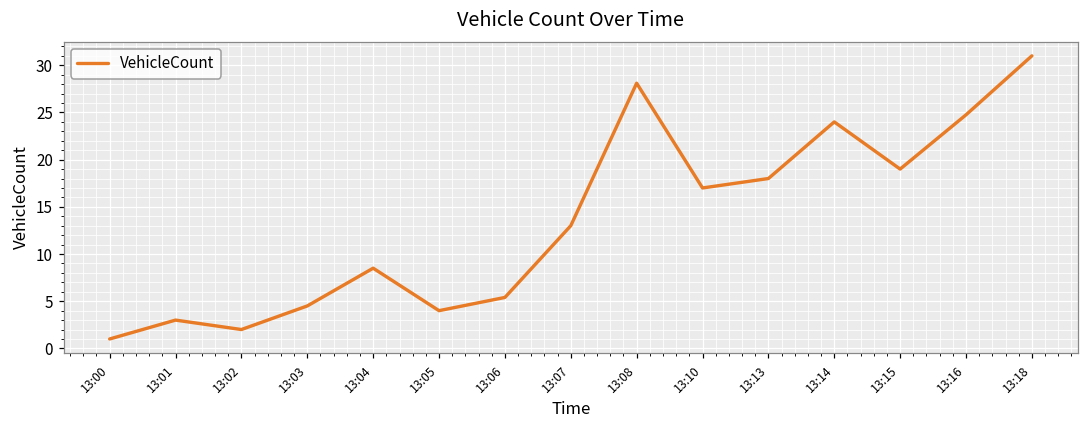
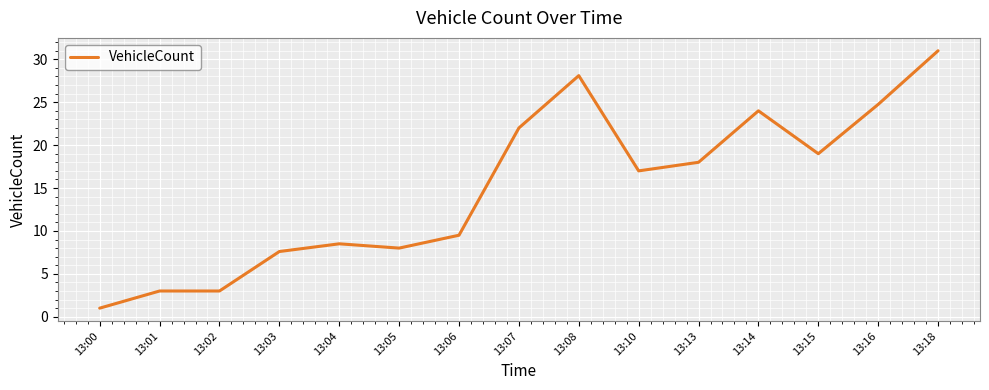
  {
    "13:00": 1,
    "13:01": 3,
-   "13:02": 2,
-   "13:03": 5,
+   "13:02": 3,
+   "13:03": 8,
    "13:04": 9,
-   "13:05": 4,
-   "13:06": 5,
-   "13:07": 13,
+   "13:05": 8,
+   "13:06": 10,
+   "13:07": 22,
    "13:08": 28,
    "13:10": 17,
    "13:13": 18,
    "13:14": 24,
    "13:15": 19,
    "13:16": 25,
    "13:18": 31
  }
